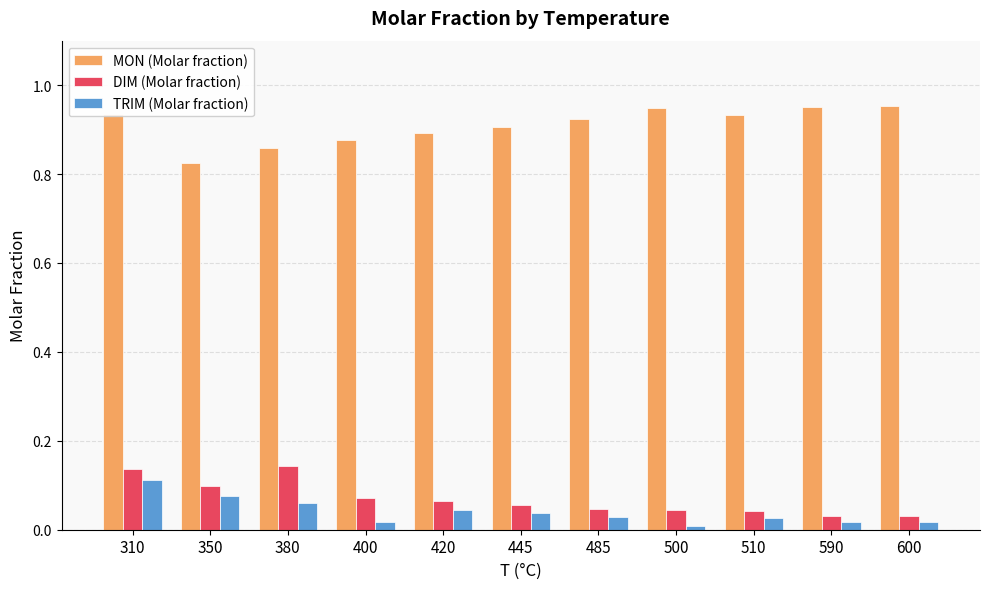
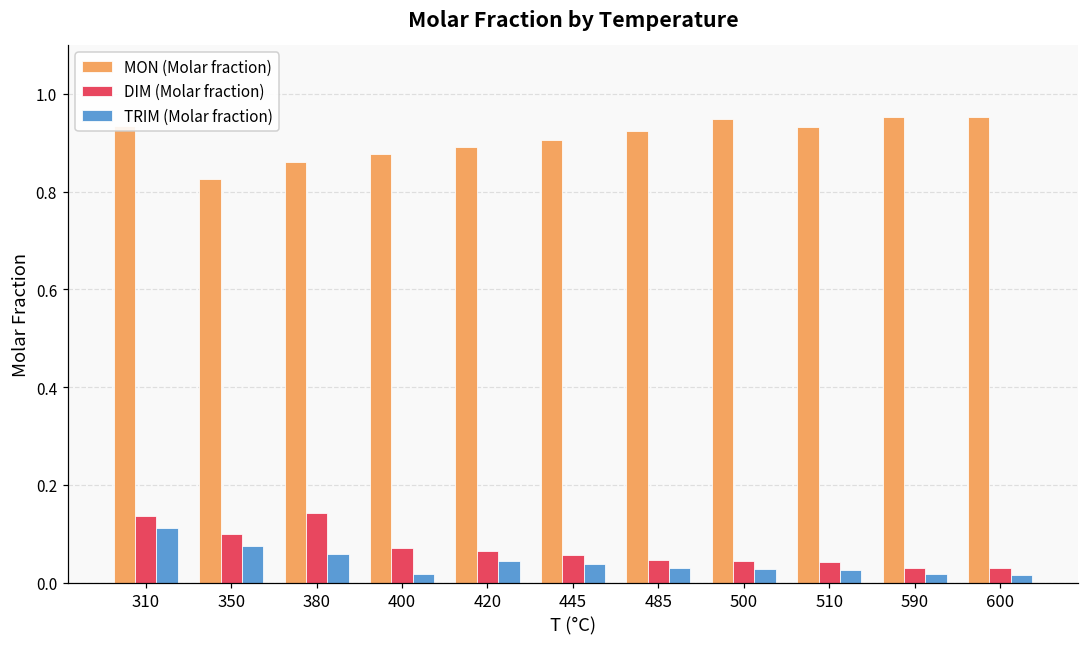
  {
    "MON (Molar fraction)": {
      "350": 0.82,
      "380": 0.86,
      "400": 0.88,
      "420": 0.89,
      "445": 0.91,
      "485": 0.92,
      "500": 0.95,
      "510": 0.93,
      "590": 0.95,
      "600": 0.95
    },
    "DIM (Molar fraction)": {
      "310": 0.14,
      "350": 0.10,
      "380": 0.14,
      "400": 0.07,
      "420": 0.06,
      "445": 0.06,
      "485": 0.05,
      "500": 0.04,
      "510": 0.04,
      "590": 0.03,
      "600": 0.03
    },
    "TRIM (Molar fraction)": {
      "310": 0.11,
      "350": 0.08,
      "380": 0.06,
      "400": 0.02,
      "420": 0.04,
      "445": 0.04,
      "485": 0.03,
-     "500": 0.01,
+     "500": 0.03,
      "510": 0.03,
      "590": 0.02,
      "600": 0.02
    }
  }
